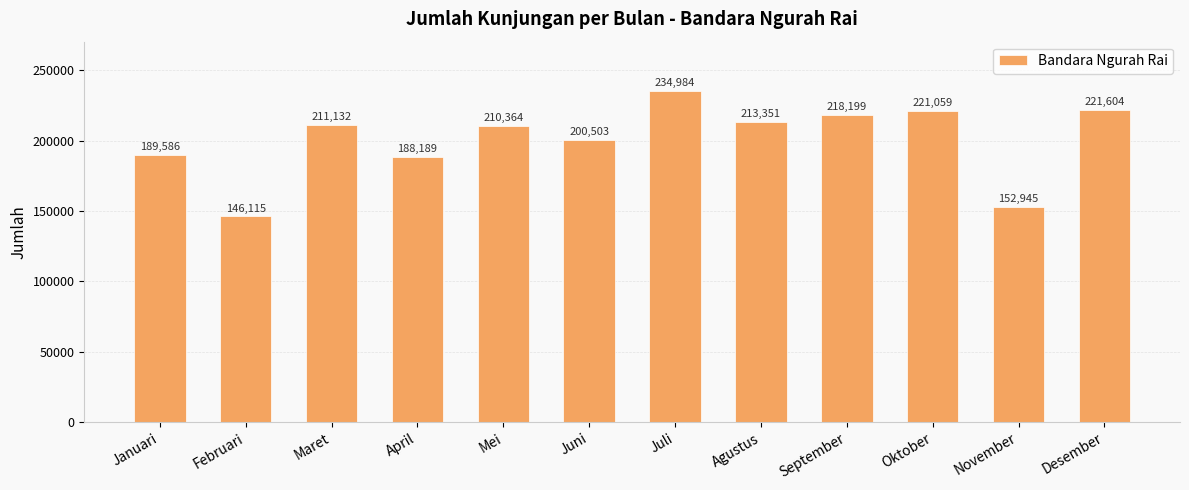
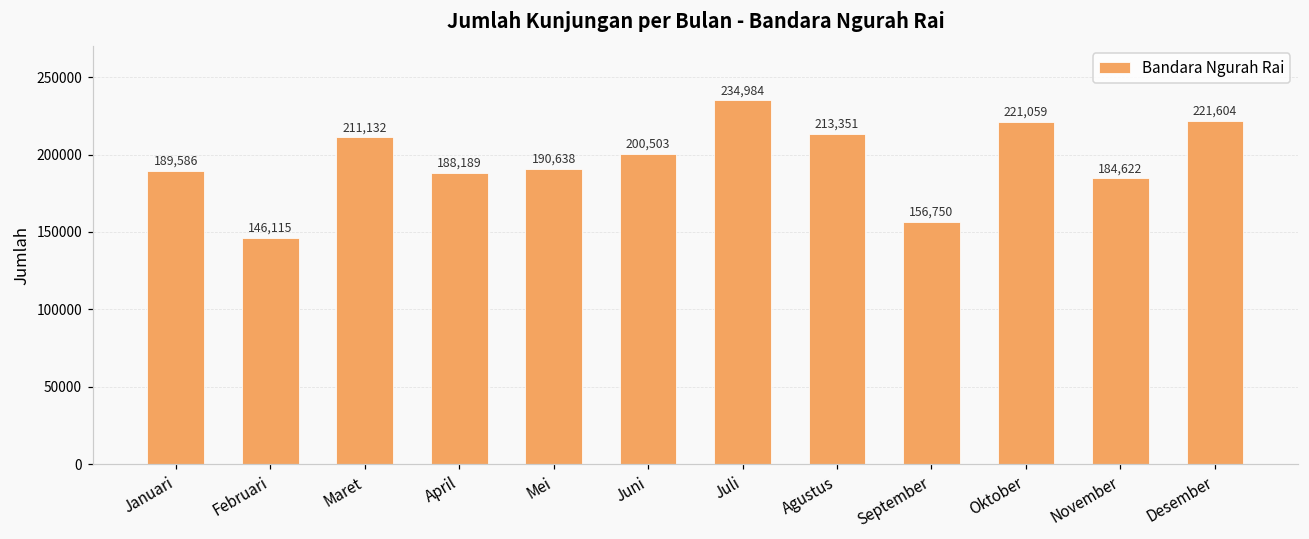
  {
    "Januari": "189,586",
    "Februari": "146,115",
    "Maret": "211,132",
    "April": "188,189",
-   "Mei": "210,364",
+   "Mei": "190,638",
    "Juni": "200,503",
    "Juli": "234,984",
    "Agustus": "213,351",
-   "September": "218,199",
+   "September": "156,750",
    "Oktober": "221,059",
-   "November": "152,945",
+   "November": "184,622",
    "Desember": "221,604"
  }
